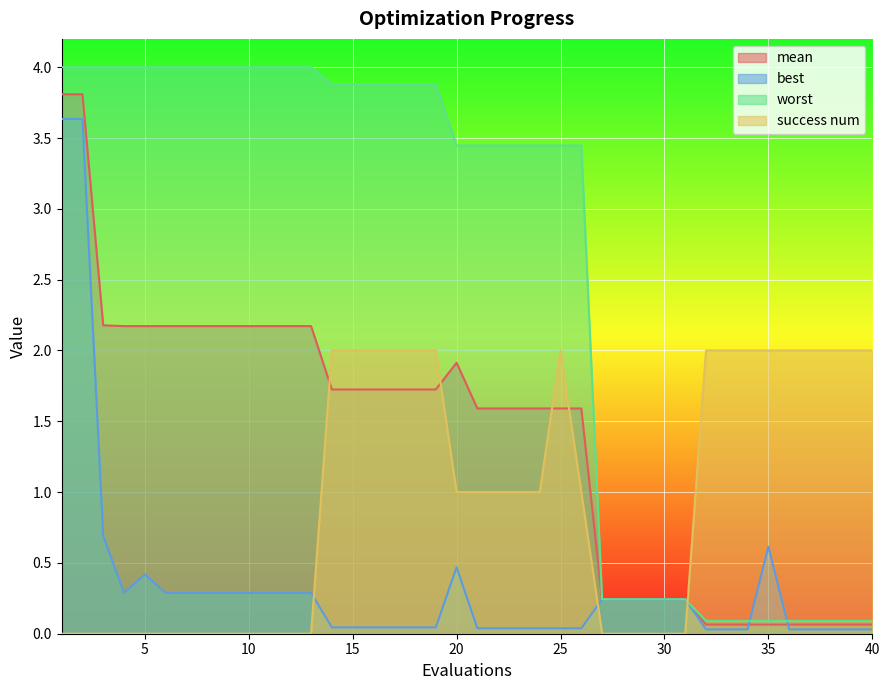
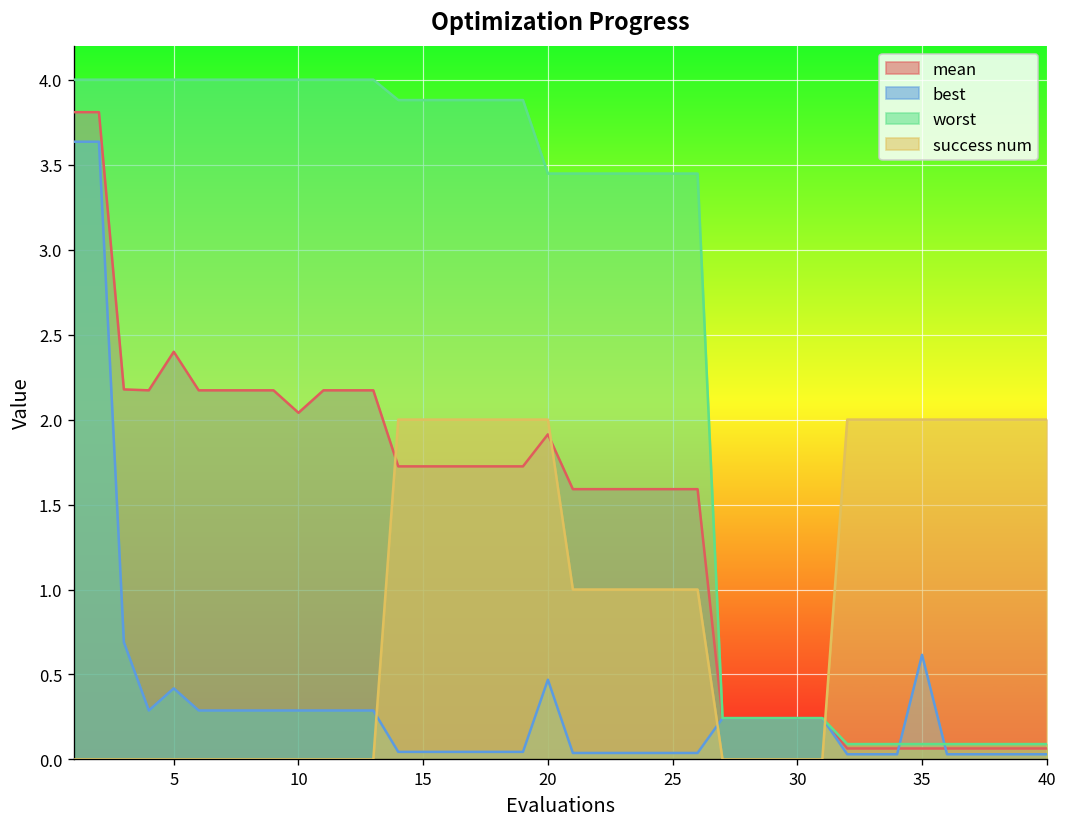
  {
    "mean": {
-     "5": 2.17,
-     "10": 2.17,
+     "5": 2.40,
+     "10": 2.04,
      "15": 1.72,
      "20": 1.91,
      "25": 1.59,
      "35": 0.06,
      "40": 0.06
    },
    "best": {
      "5": 0.42,
      "10": 0.29,
      "15": 0.04,
      "20": 0.47,
      "25": 0.04,
      "35": 0.62,
      "40": 0.03
    },
    "worst": {
      "5": 4.00,
      "10": 4.00,
      "15": 3.88,
      "20": 3.45,
      "25": 3.45,
      "35": 0.09,
      "40": 0.09
    },
    "success num": {
      "5": 0,
      "10": 0,
      "15": 2,
-     "20": 1,
-     "25": 2,
+     "20": 2,
+     "25": 1,
      "30": 0,
      "35": 2,
      "40": 2
    }
  }
